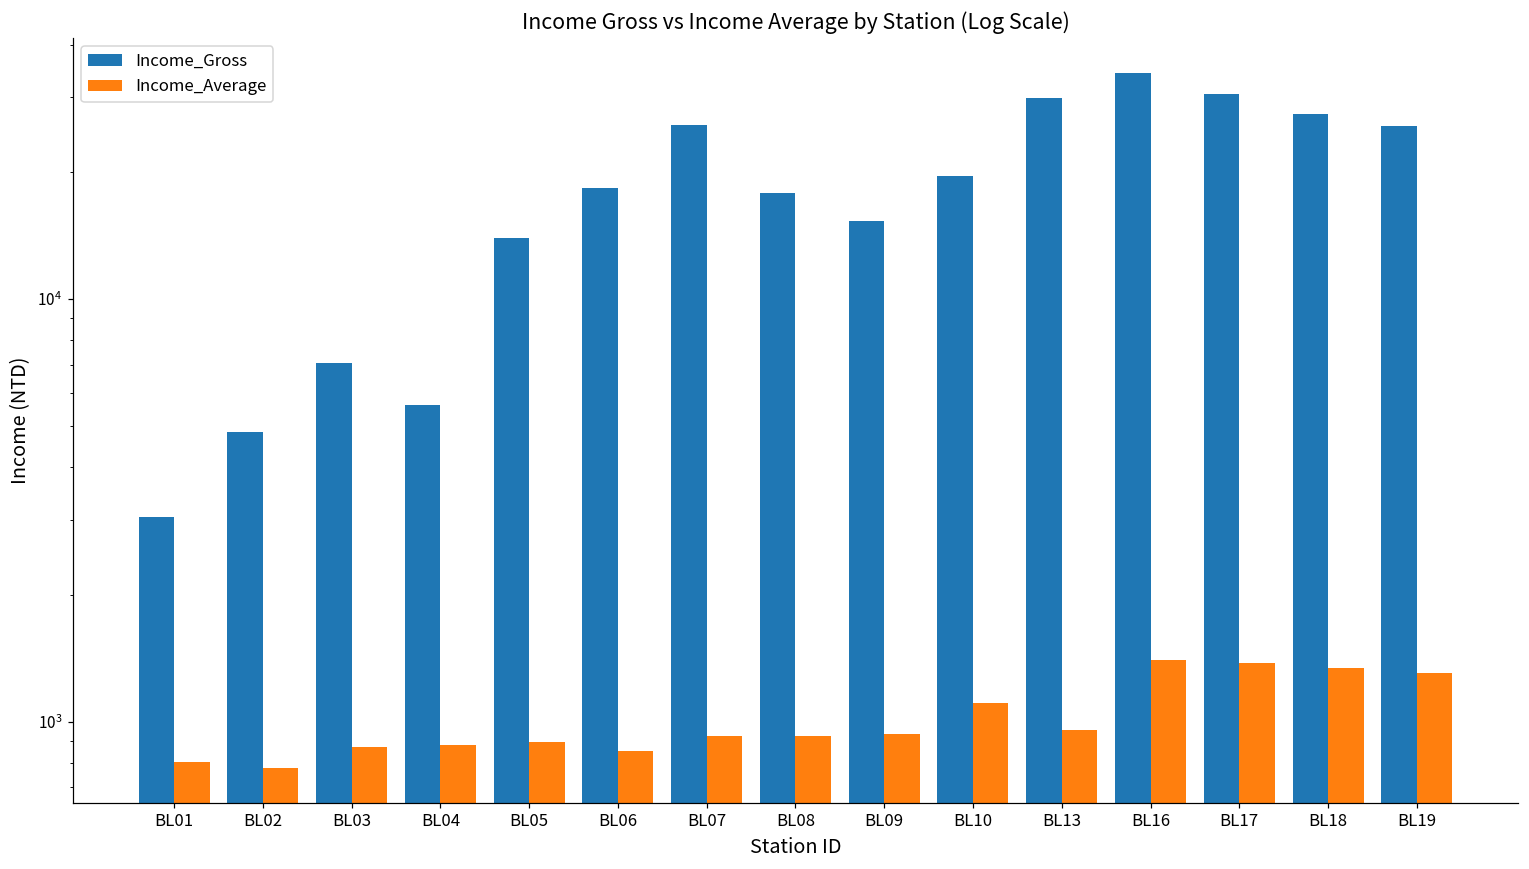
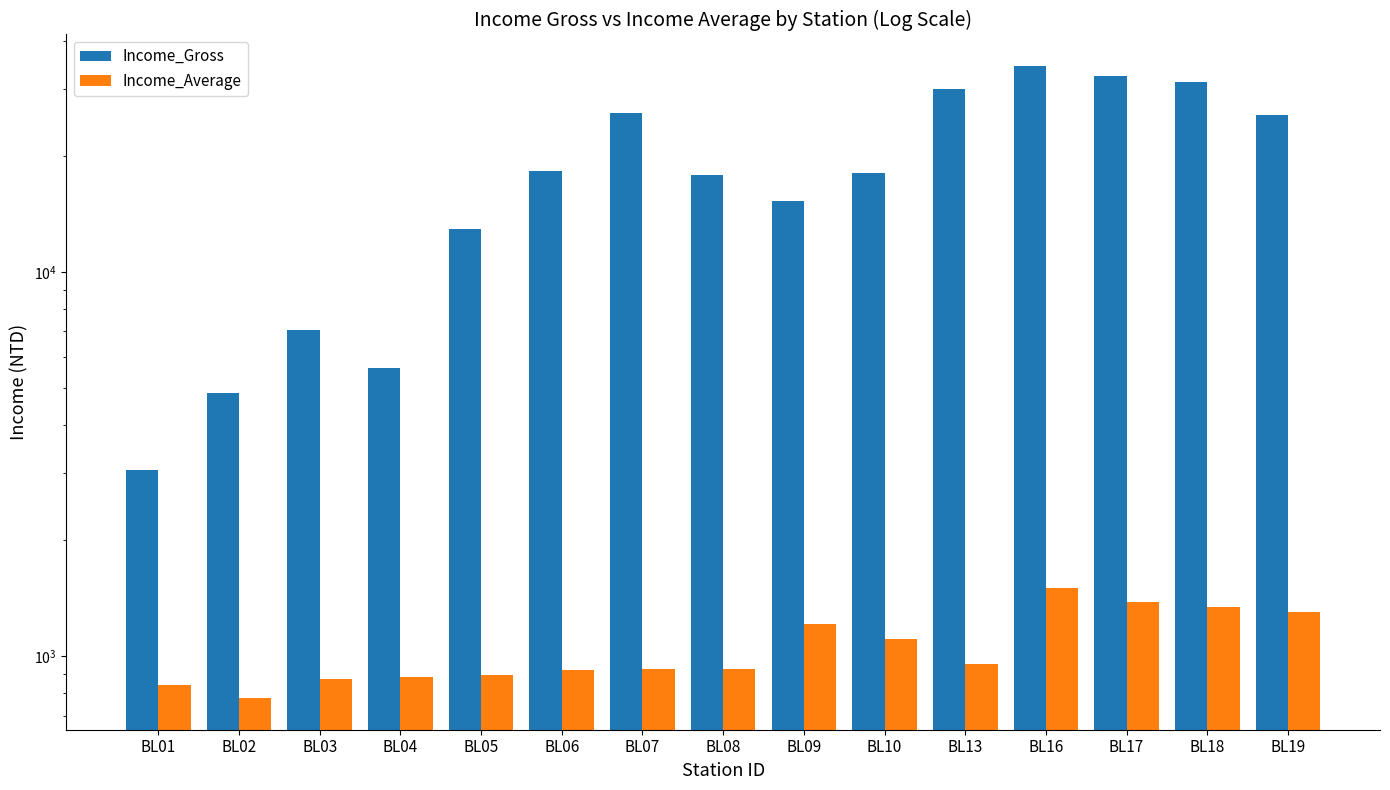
  {
    "Income_Gross": {
      "BL01": 3100,
      "BL02": 4800,
      "BL03": 7000,
      "BL04": 5600,
-     "BL05": 13900,
+     "BL05": 13000,
      "BL06": 18000,
      "BL07": 26000,
      "BL08": 18000,
      "BL09": 15300,
-     "BL10": 20000,
+     "BL10": 18000,
      "BL13": 30000,
      "BL16": 34000,
-     "BL17": 31000,
-     "BL18": 27000,
+     "BL17": 32000,
+     "BL18": 31000,
      "BL19": 26000
    },
    "Income_Average": {
-     "BL01": 800,
+     "BL01": 840,
      "BL02": 780,
      "BL03": 870,
      "BL04": 880,
      "BL05": 890,
-     "BL06": 850,
+     "BL06": 920,
      "BL07": 920,
      "BL08": 930,
-     "BL09": 930,
+     "BL09": 1210,
      "BL10": 1110,
      "BL13": 960,
-     "BL16": 1400,
+     "BL16": 1510,
      "BL17": 1380,
      "BL18": 1340,
      "BL19": 1300
    }
  }
